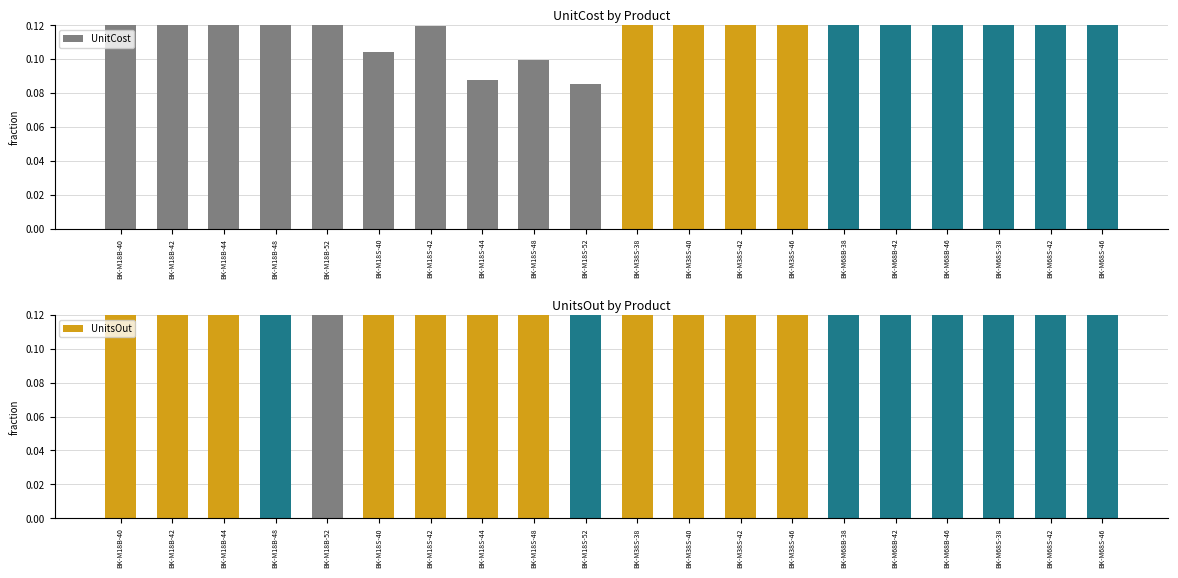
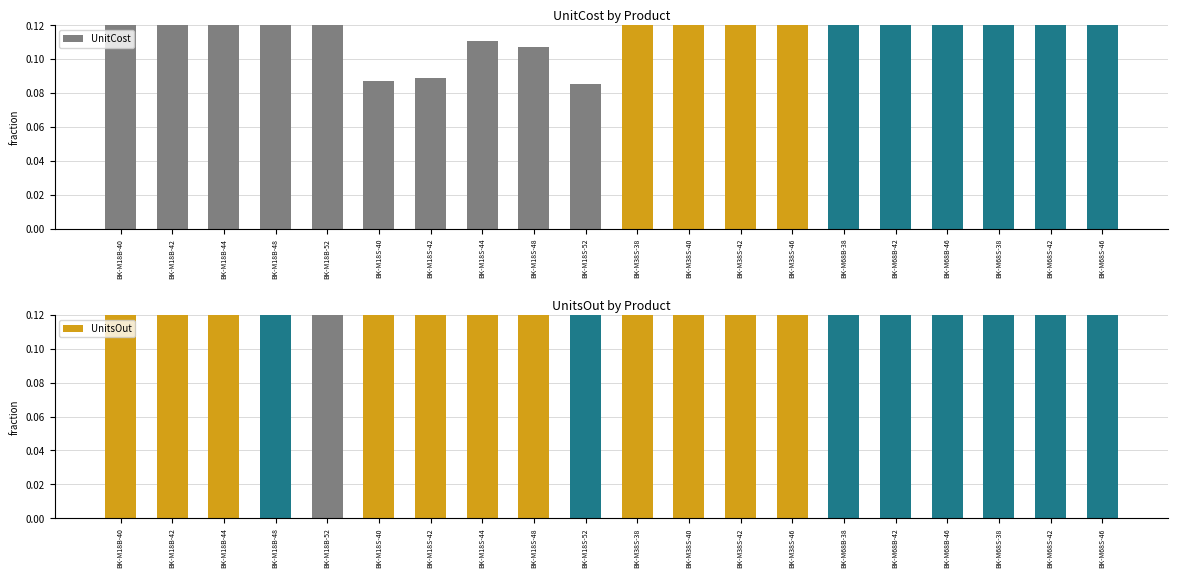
  {
    "UnitCost by Product": {
-     "BK-M18S-40": 0.104,
-     "BK-M18S-42": 0.119,
-     "BK-M18S-44": 0.088,
-     "BK-M18S-48": 0.099,
+     "BK-M18S-40": 0.087,
+     "BK-M18S-42": 0.089,
+     "BK-M18S-44": 0.111,
+     "BK-M18S-48": 0.107,
      "BK-M18S-52": 0.086
    }
  }
